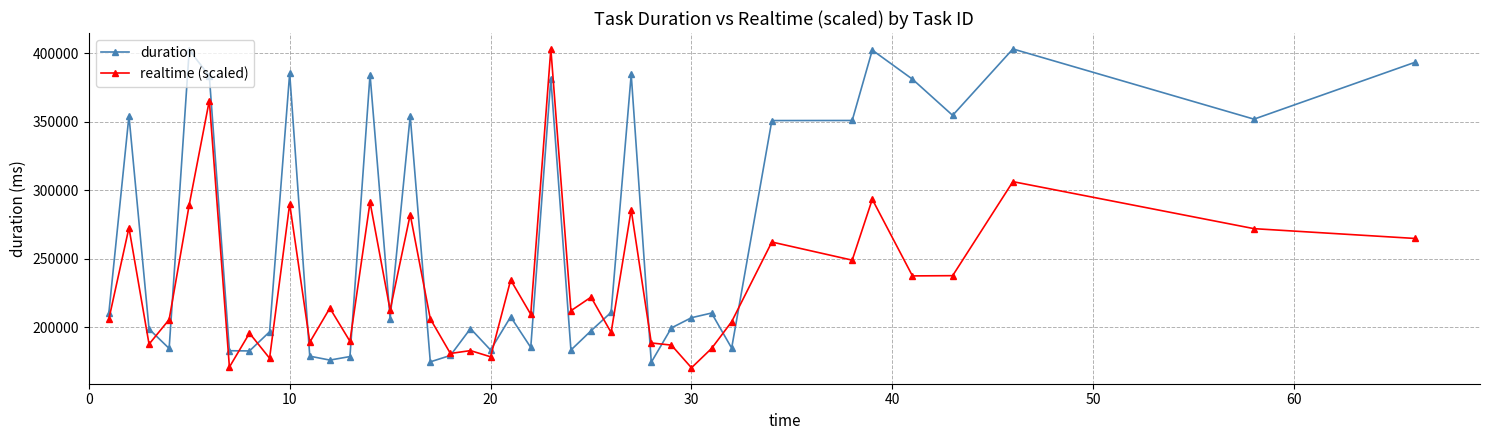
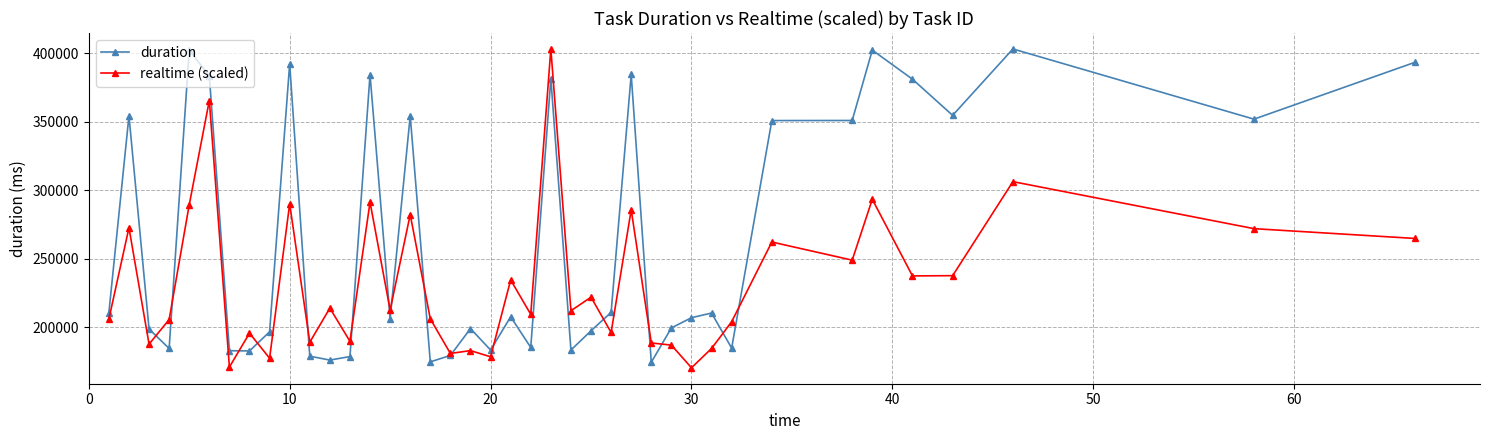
  {
    "duration": {
-     "10": 385000,
+     "10": 392000,
      "20": 184000,
      "30": 207000
    },
    "realtime (scaled)": {
      "10": 290000,
      "20": 179000,
      "30": 171000
    }
  }
